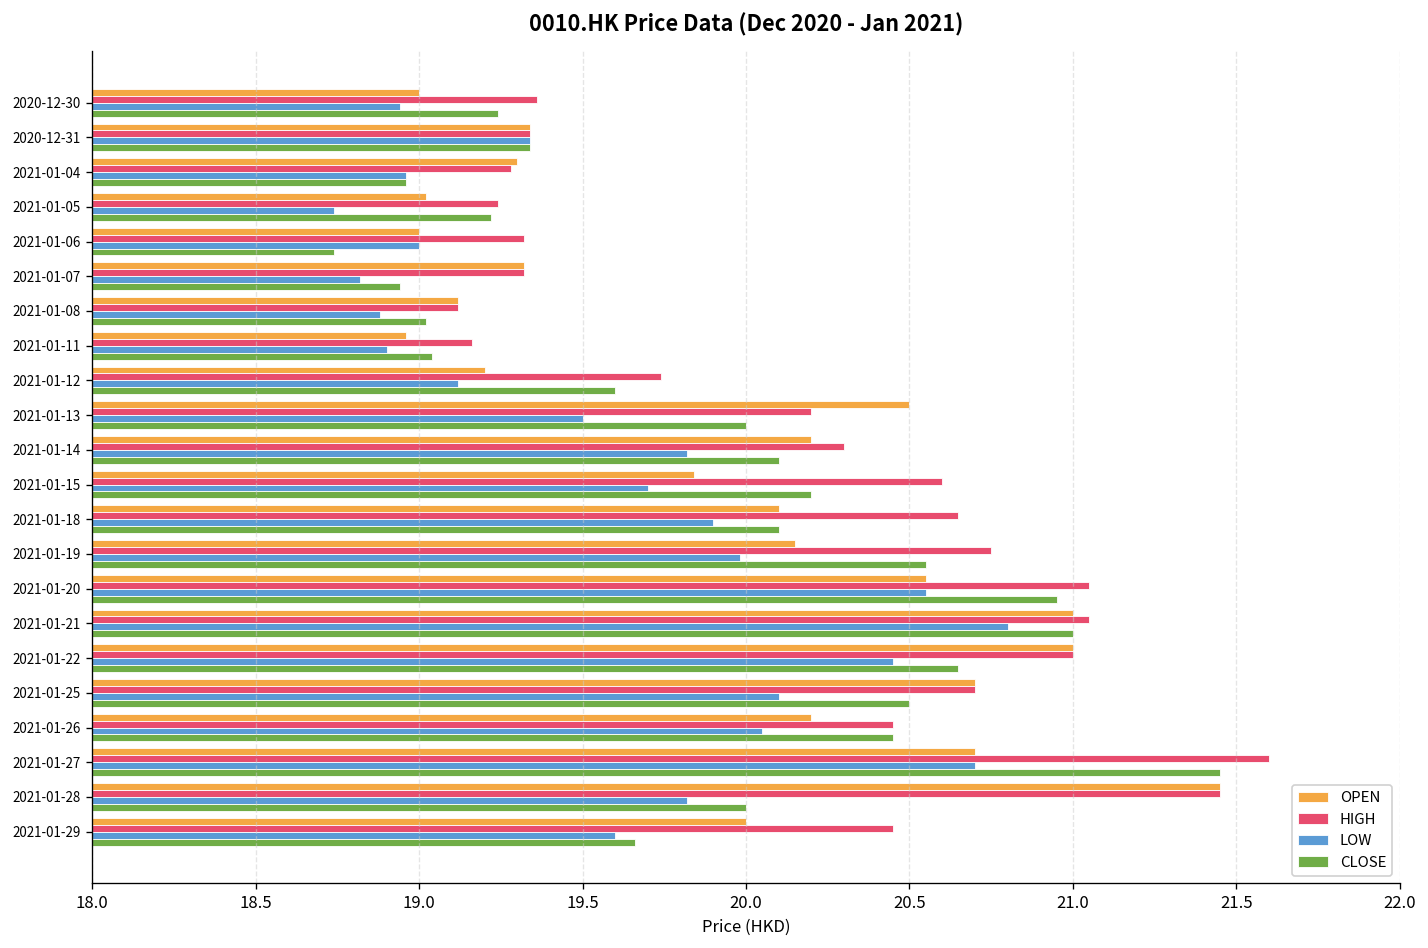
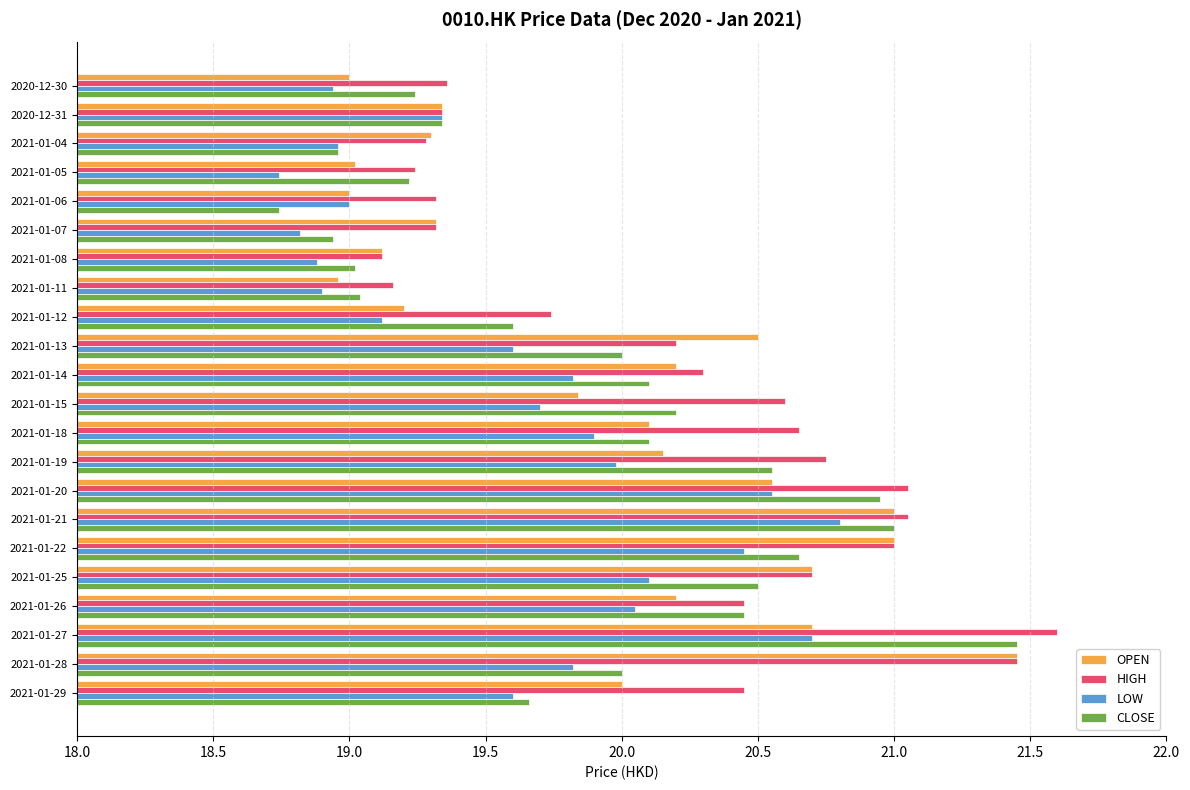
  {
    "OPEN": {
      "2020-12-30": 19.0,
      "2020-12-31": 19.34,
      "2021-01-04": 19.3,
      "2021-01-05": 19.02,
      "2021-01-06": 19.0,
      "2021-01-07": 19.32,
      "2021-01-08": 19.12,
      "2021-01-11": 18.96,
      "2021-01-12": 19.2,
      "2021-01-13": 20.5,
      "2021-01-14": 20.2,
      "2021-01-15": 19.84,
      "2021-01-18": 20.1,
      "2021-01-19": 20.15,
      "2021-01-20": 20.55,
      "2021-01-21": 21.0,
      "2021-01-22": 21.0,
      "2021-01-25": 20.7,
      "2021-01-26": 20.2,
      "2021-01-27": 20.7,
      "2021-01-28": 21.45,
      "2021-01-29": 20.0
    },
    "HIGH": {
      "2020-12-30": 19.36,
      "2020-12-31": 19.34,
      "2021-01-04": 19.28,
      "2021-01-05": 19.24,
      "2021-01-06": 19.32,
      "2021-01-07": 19.32,
      "2021-01-08": 19.12,
      "2021-01-11": 19.16,
      "2021-01-12": 19.74,
      "2021-01-13": 20.2,
      "2021-01-14": 20.3,
      "2021-01-15": 20.6,
      "2021-01-18": 20.65,
      "2021-01-19": 20.75,
      "2021-01-20": 21.05,
      "2021-01-21": 21.05,
      "2021-01-22": 21.0,
      "2021-01-25": 20.7,
      "2021-01-26": 20.45,
      "2021-01-27": 21.6,
      "2021-01-28": 21.45,
      "2021-01-29": 20.45
    },
    "LOW": {
      "2020-12-30": 18.94,
      "2020-12-31": 19.34,
      "2021-01-04": 18.96,
      "2021-01-05": 18.74,
      "2021-01-06": 19.0,
      "2021-01-07": 18.82,
      "2021-01-08": 18.88,
      "2021-01-11": 18.9,
      "2021-01-12": 19.12,
-     "2021-01-13": 19.5,
+     "2021-01-13": 19.6,
      "2021-01-14": 19.82,
      "2021-01-15": 19.7,
      "2021-01-18": 19.9,
      "2021-01-19": 19.98,
      "2021-01-20": 20.55,
      "2021-01-21": 20.8,
      "2021-01-22": 20.45,
      "2021-01-25": 20.1,
      "2021-01-26": 20.05,
      "2021-01-27": 20.7,
      "2021-01-28": 19.82,
      "2021-01-29": 19.6
    },
    "CLOSE": {
      "2020-12-30": 19.24,
      "2020-12-31": 19.34,
      "2021-01-04": 18.96,
      "2021-01-05": 19.22,
      "2021-01-06": 18.74,
      "2021-01-07": 18.94,
      "2021-01-08": 19.02,
      "2021-01-11": 19.04,
      "2021-01-12": 19.6,
      "2021-01-13": 20.0,
      "2021-01-14": 20.1,
      "2021-01-15": 20.2,
      "2021-01-18": 20.1,
      "2021-01-19": 20.55,
      "2021-01-20": 20.95,
      "2021-01-21": 21.0,
      "2021-01-22": 20.65,
      "2021-01-25": 20.5,
      "2021-01-26": 20.45,
      "2021-01-27": 21.45,
      "2021-01-28": 20.0,
      "2021-01-29": 19.66
    }
  }
